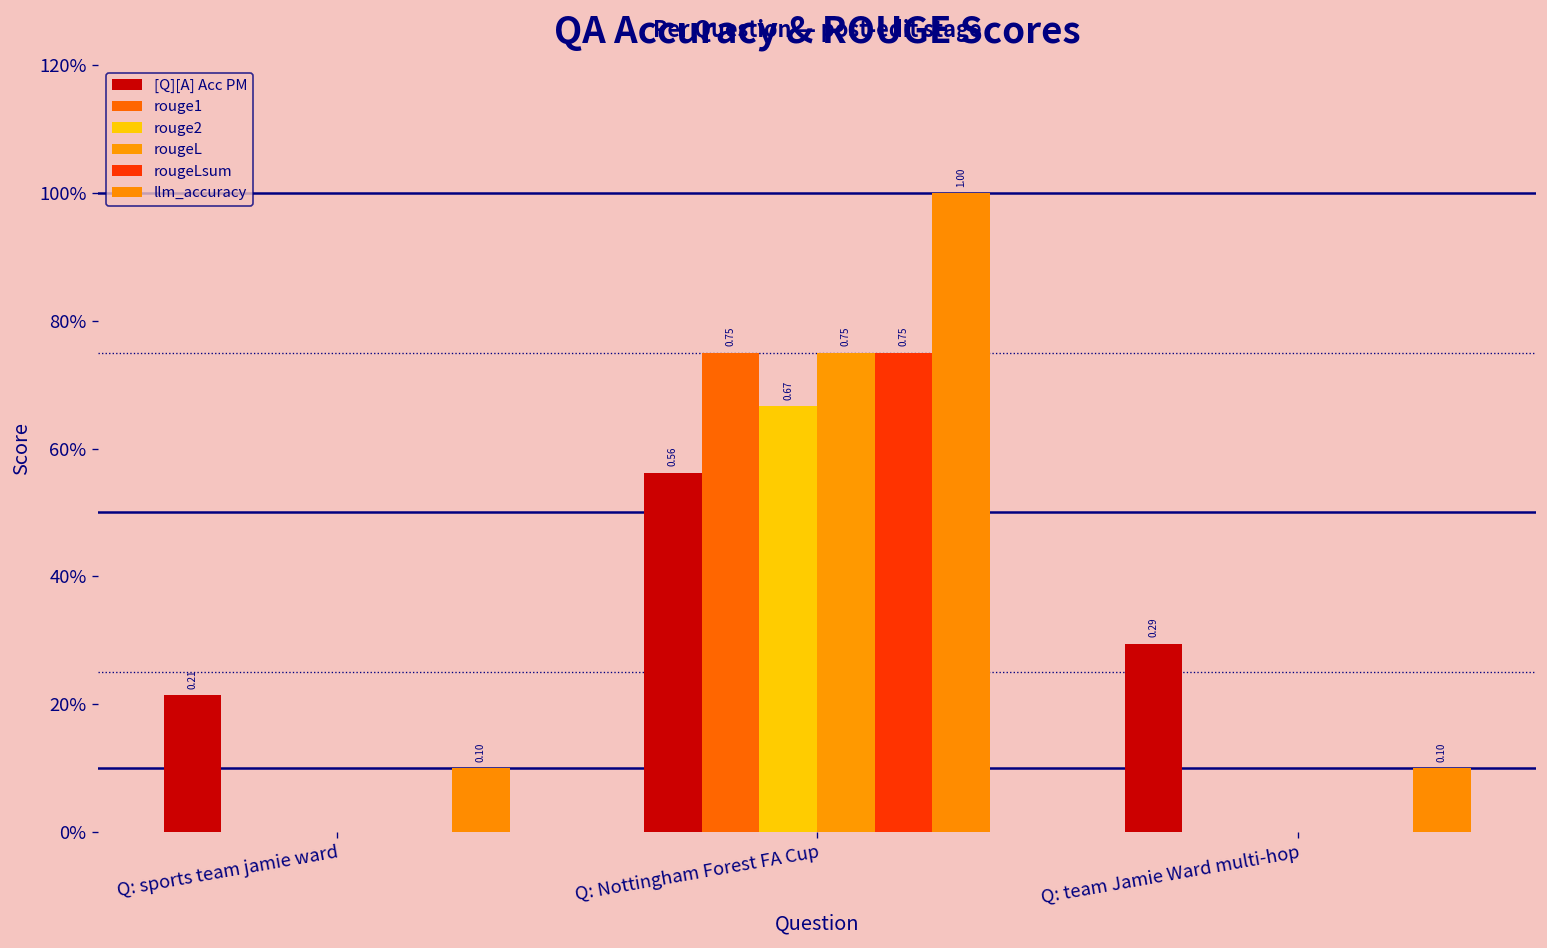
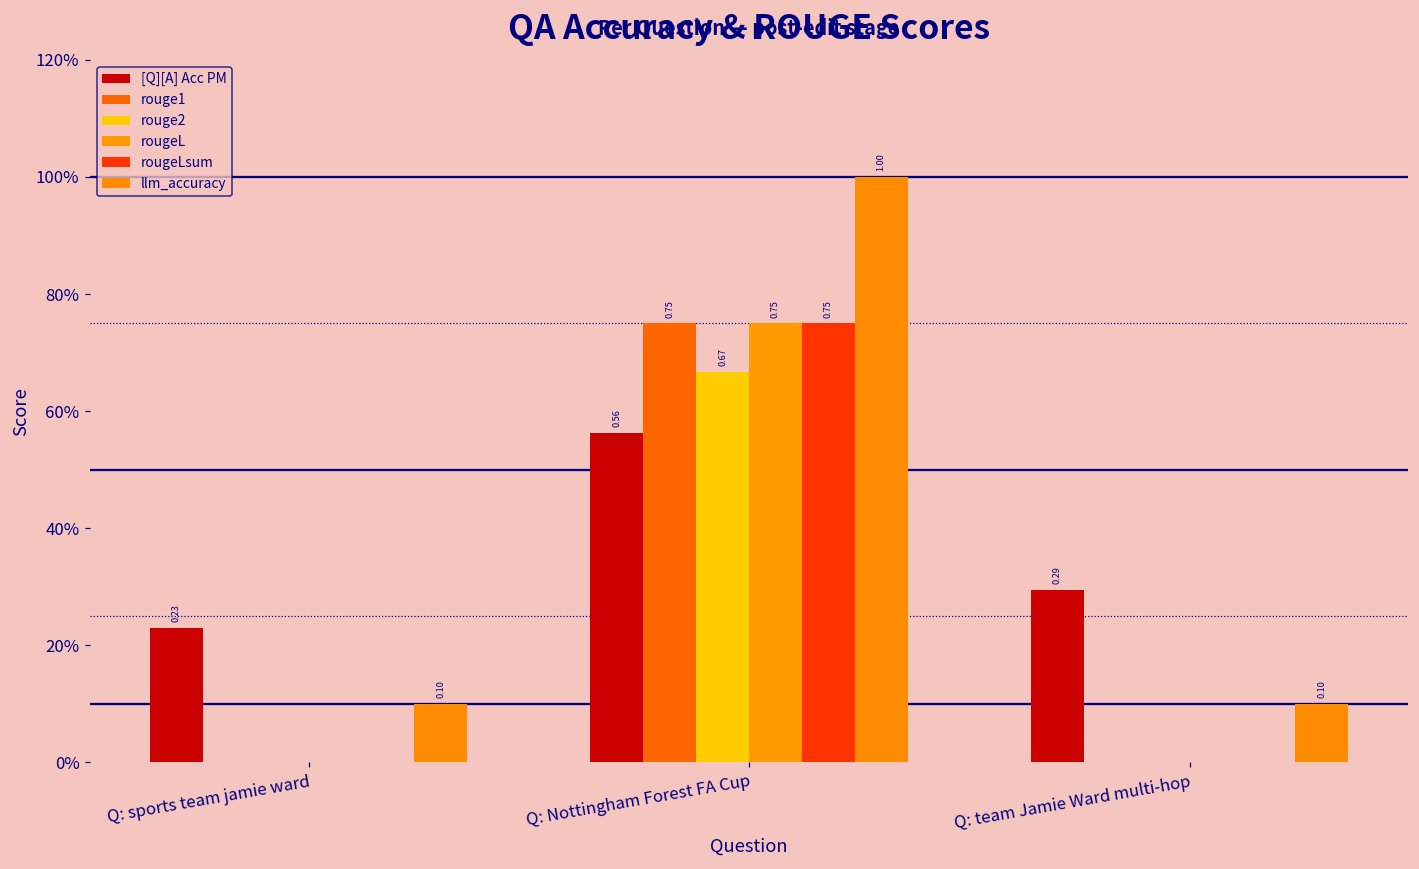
  {
    "[Q][A] Acc PM": {
-     "Q: sports team jamie ward": 0.21,
+     "Q: sports team jamie ward": 0.23,
      "Q: Nottingham Forest FA Cup": 0.56,
      "Q: team Jamie Ward multi-hop": 0.29
    }
  }
